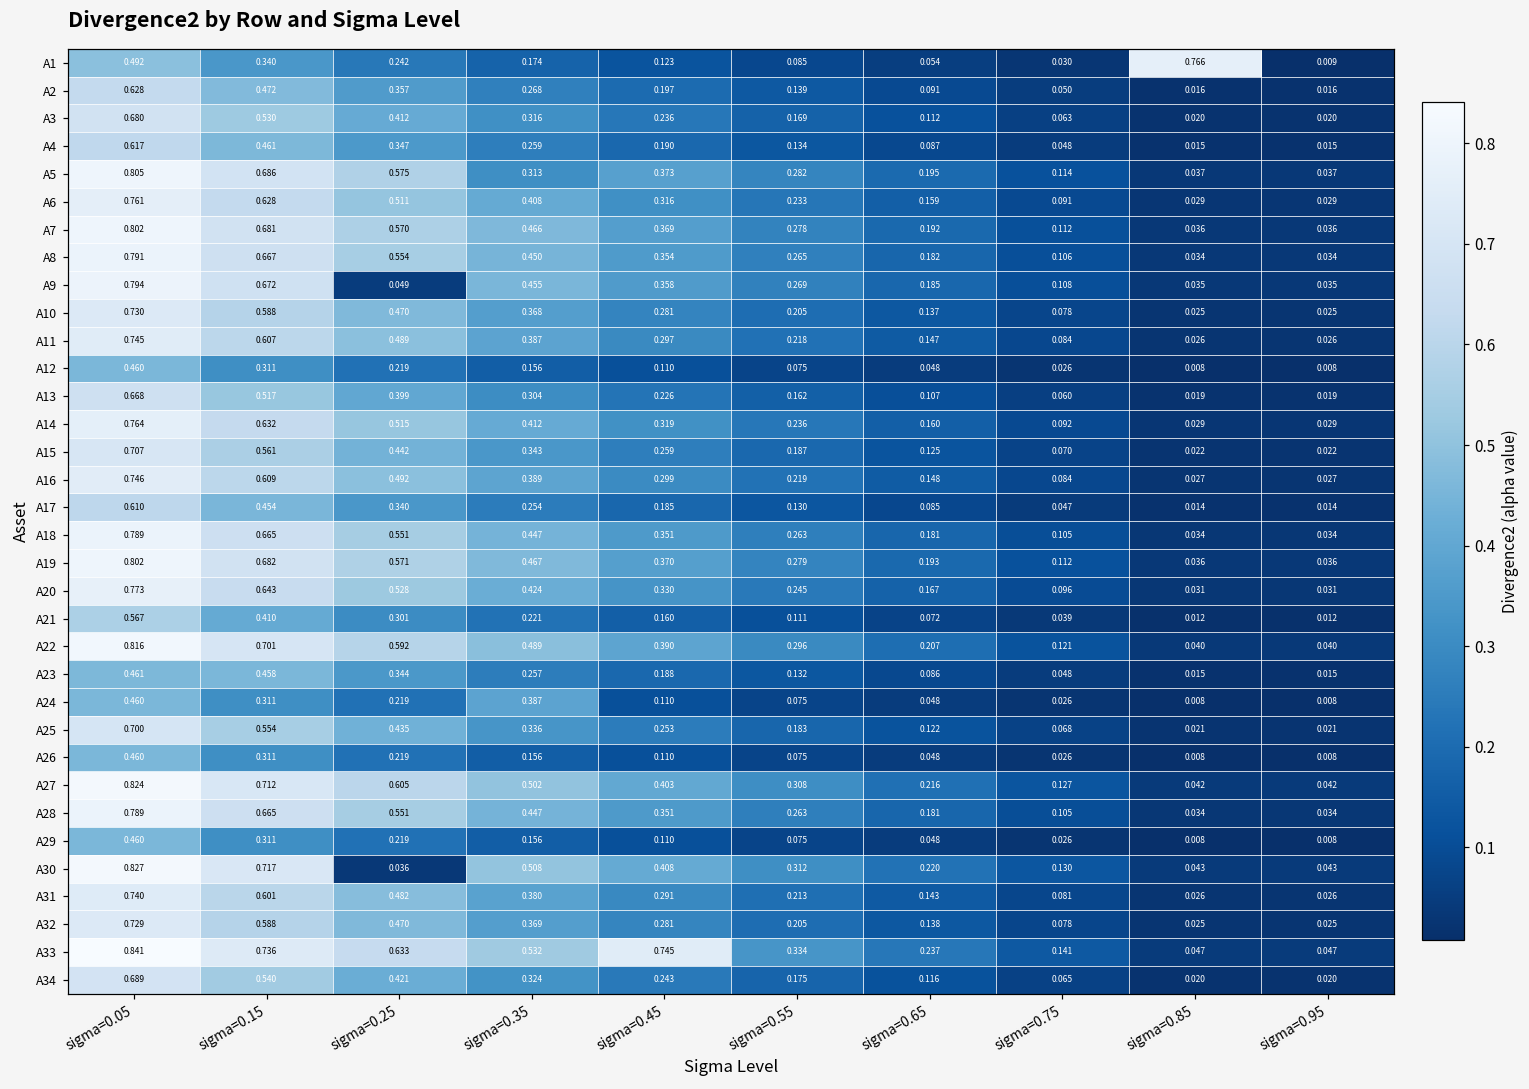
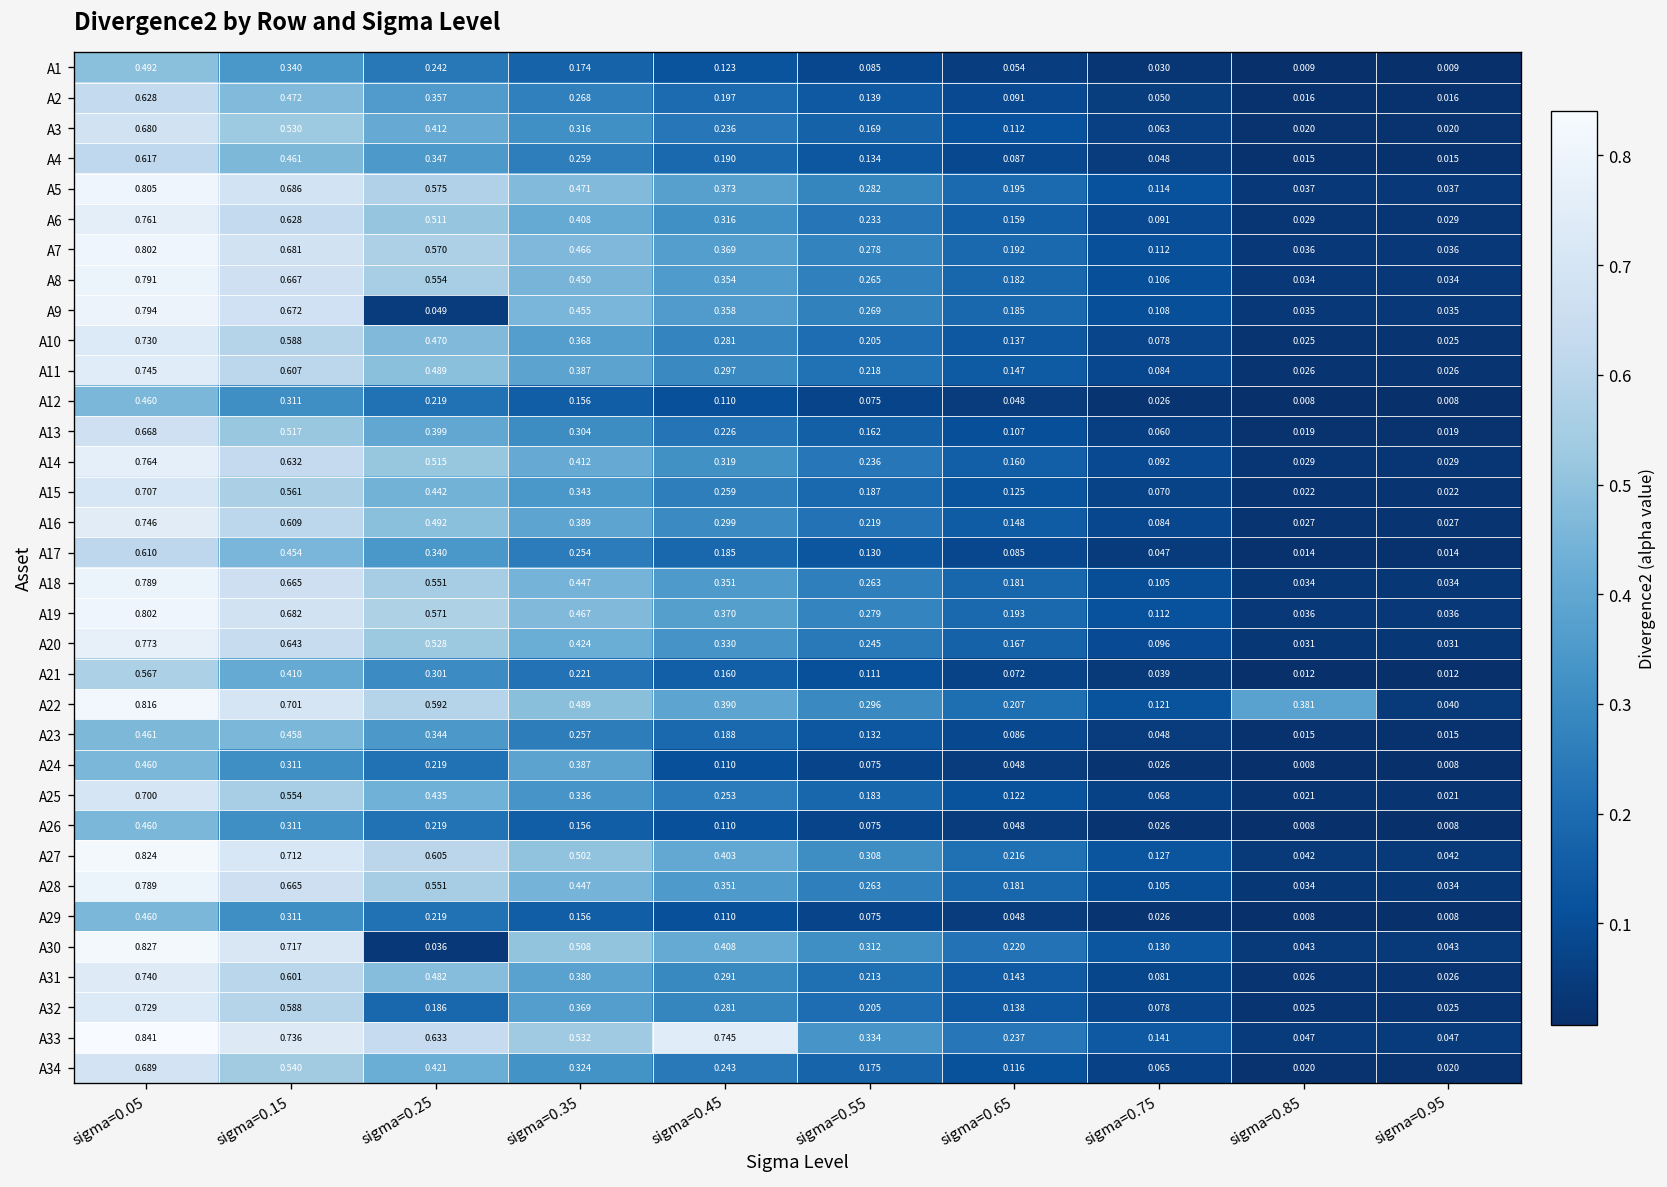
  {
    "A1": {
      "sigma=0.05": 0.492,
      "sigma=0.15": 0.340,
      "sigma=0.25": 0.242,
      "sigma=0.35": 0.174,
      "sigma=0.45": 0.123,
      "sigma=0.55": 0.085,
      "sigma=0.65": 0.054,
      "sigma=0.75": 0.030,
-     "sigma=0.85": 0.766,
+     "sigma=0.85": 0.009,
      "sigma=0.95": 0.009
    },
    "A5": {
      "sigma=0.05": 0.805,
      "sigma=0.15": 0.686,
      "sigma=0.25": 0.575,
-     "sigma=0.35": 0.313,
+     "sigma=0.35": 0.471,
      "sigma=0.45": 0.373,
      "sigma=0.55": 0.282,
      "sigma=0.65": 0.195,
      "sigma=0.75": 0.114,
      "sigma=0.85": 0.037,
      "sigma=0.95": 0.037
    },
    "A22": {
      "sigma=0.05": 0.816,
      "sigma=0.15": 0.701,
      "sigma=0.25": 0.592,
      "sigma=0.35": 0.489,
      "sigma=0.45": 0.390,
      "sigma=0.55": 0.296,
      "sigma=0.65": 0.207,
      "sigma=0.75": 0.121,
-     "sigma=0.85": 0.040,
+     "sigma=0.85": 0.381,
      "sigma=0.95": 0.040
    },
    "A32": {
      "sigma=0.05": 0.729,
      "sigma=0.15": 0.588,
-     "sigma=0.25": 0.470,
+     "sigma=0.25": 0.186,
      "sigma=0.35": 0.369,
      "sigma=0.45": 0.281,
      "sigma=0.55": 0.205,
      "sigma=0.65": 0.138,
      "sigma=0.75": 0.078,
      "sigma=0.85": 0.025,
      "sigma=0.95": 0.025
    }
  }
